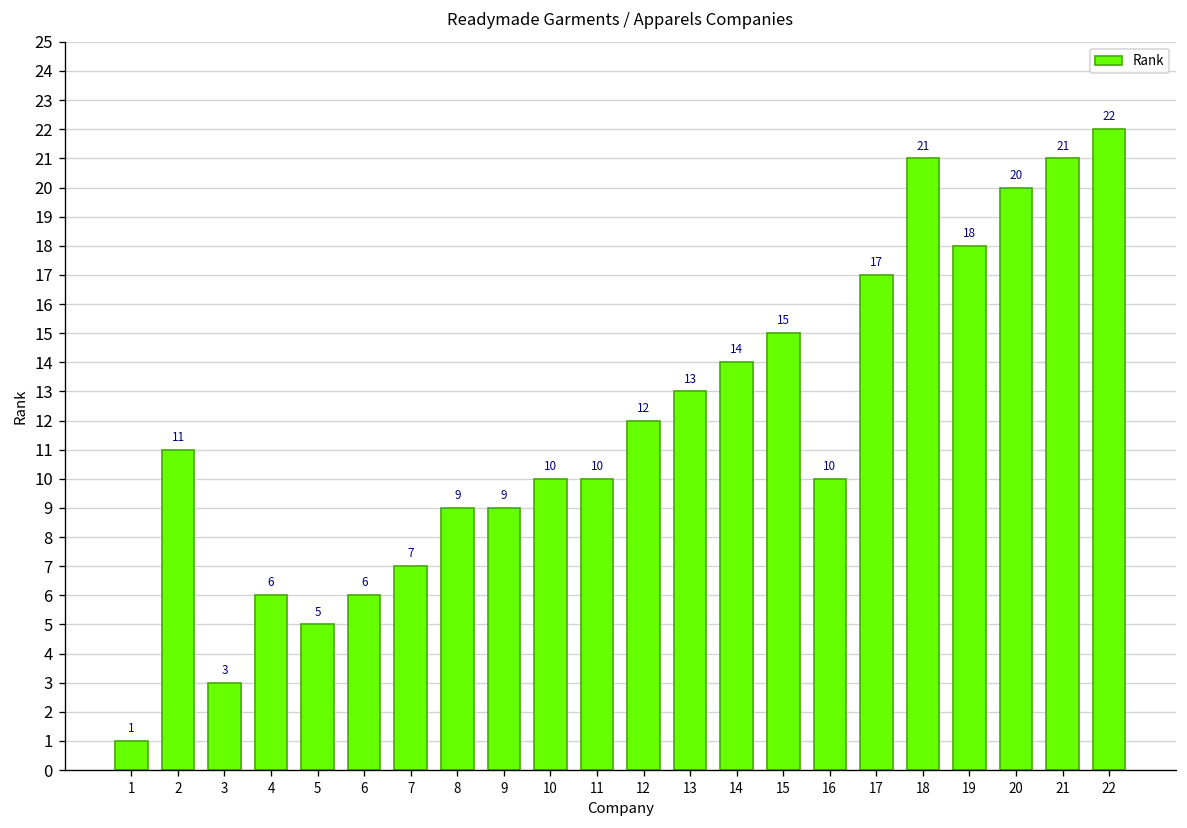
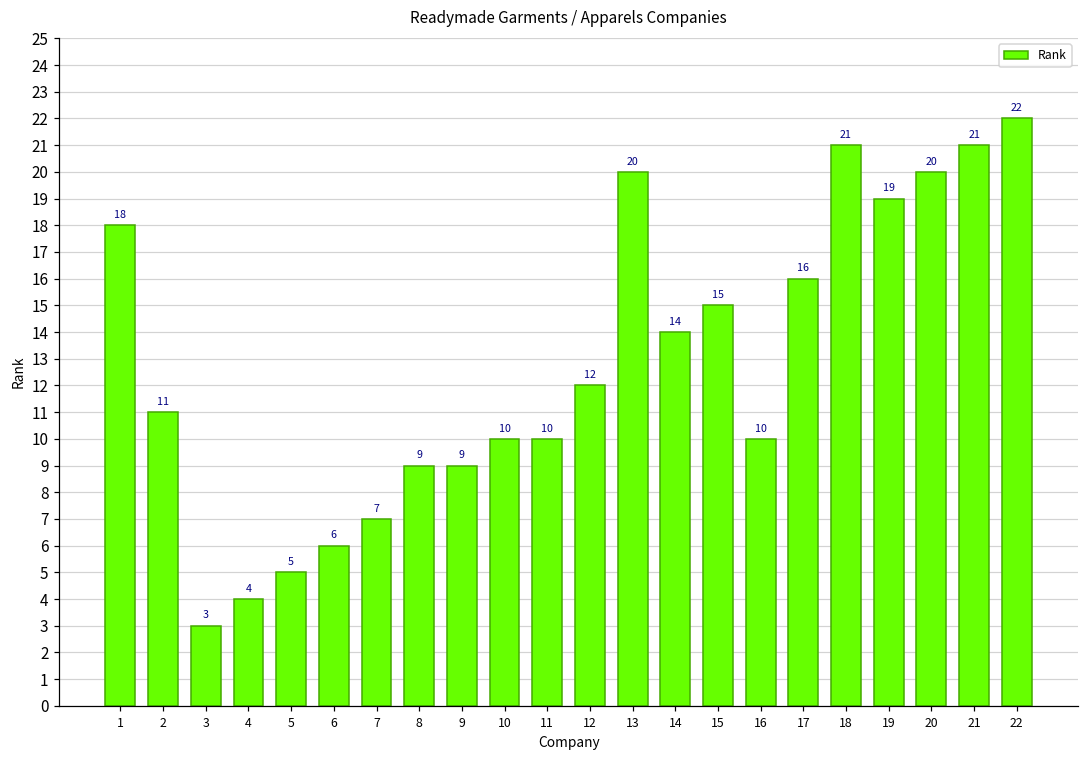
  {
-   "1": 1,
+   "1": 18,
    "2": 11,
    "3": 3,
-   "4": 6,
+   "4": 4,
    "5": 5,
    "6": 6,
    "7": 7,
    "8": 9,
    "9": 9,
    "10": 10,
    "11": 10,
    "12": 12,
-   "13": 13,
+   "13": 20,
    "14": 14,
    "15": 15,
    "16": 10,
-   "17": 17,
+   "17": 16,
    "18": 21,
-   "19": 18,
+   "19": 19,
    "20": 20,
    "21": 21,
    "22": 22
  }
